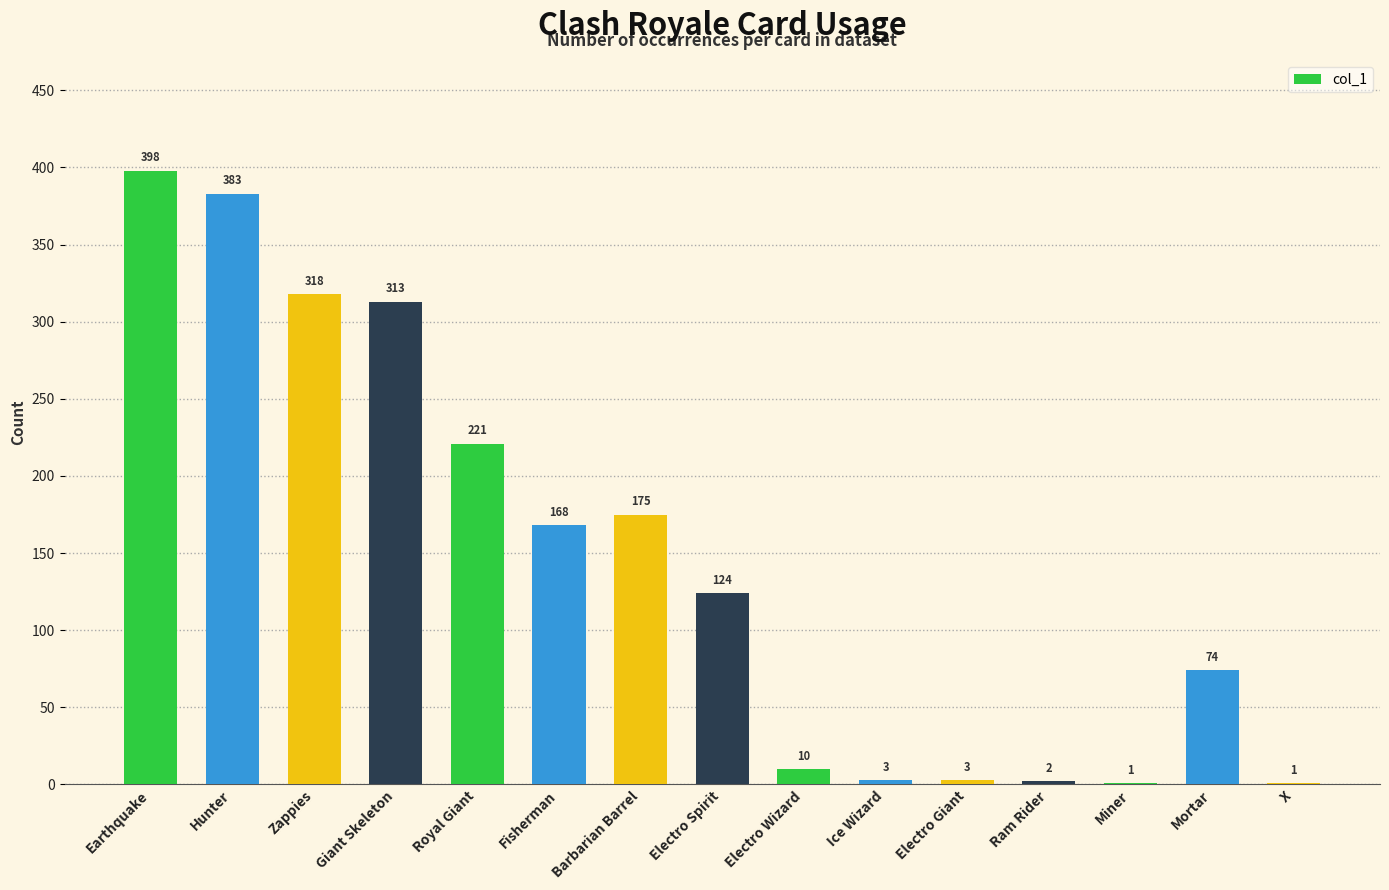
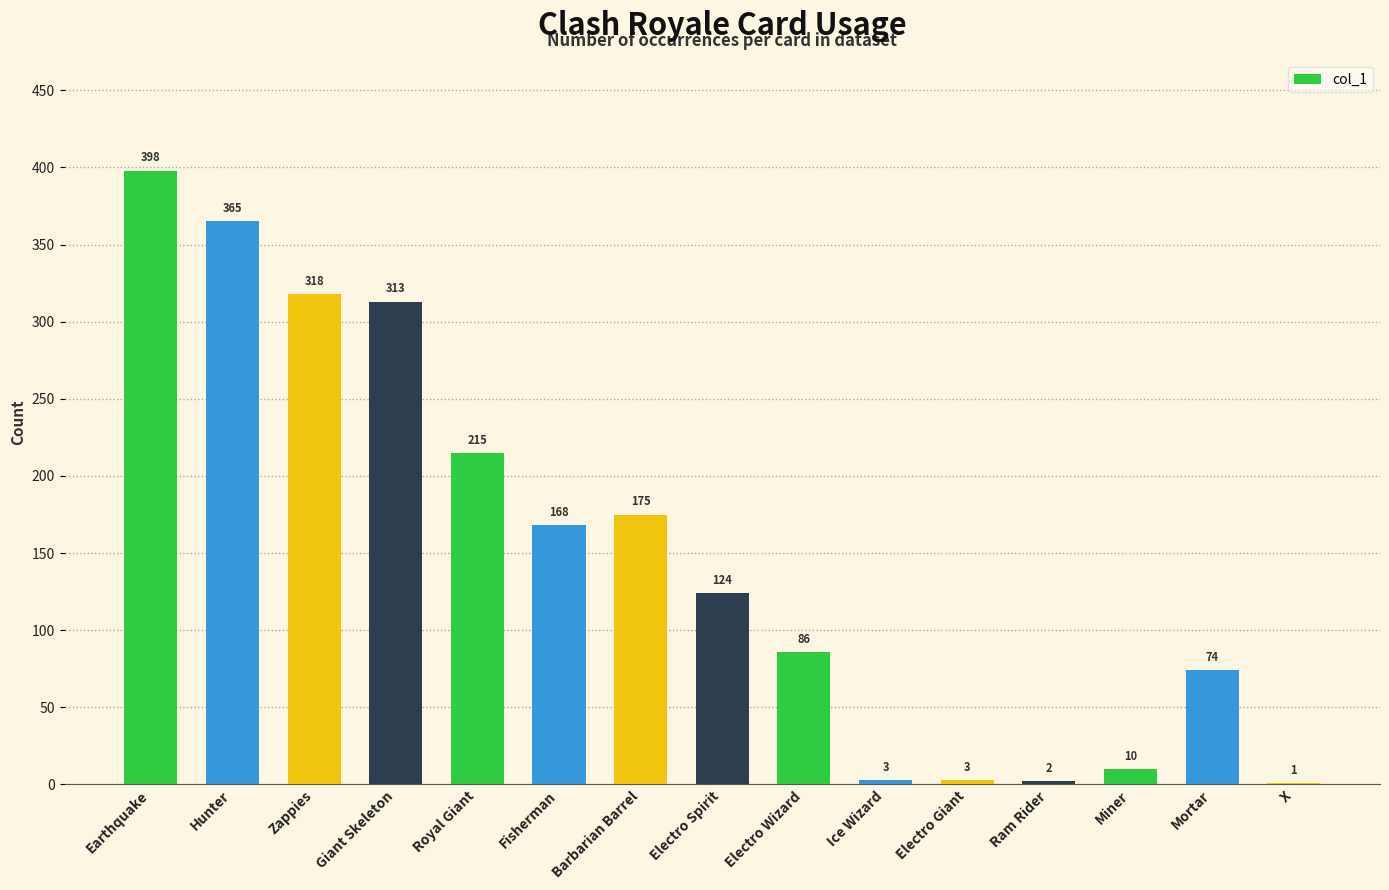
  {
    "Earthquake": 398,
-   "Hunter": 383,
+   "Hunter": 365,
    "Zappies": 318,
    "Giant Skeleton": 313,
-   "Royal Giant": 221,
+   "Royal Giant": 215,
    "Fisherman": 168,
    "Barbarian Barrel": 175,
    "Electro Spirit": 124,
-   "Electro Wizard": 10,
+   "Electro Wizard": 86,
    "Ice Wizard": 3,
    "Electro Giant": 3,
    "Ram Rider": 2,
-   "Miner": 1,
+   "Miner": 10,
    "Mortar": 74,
    "X": 1
  }
